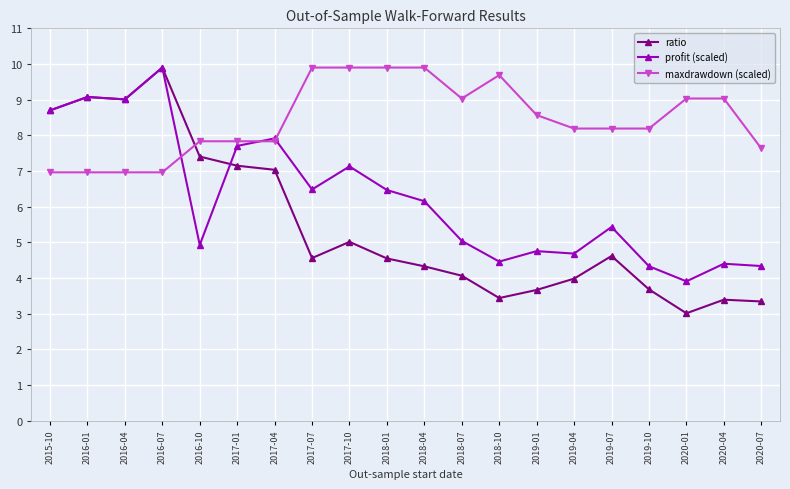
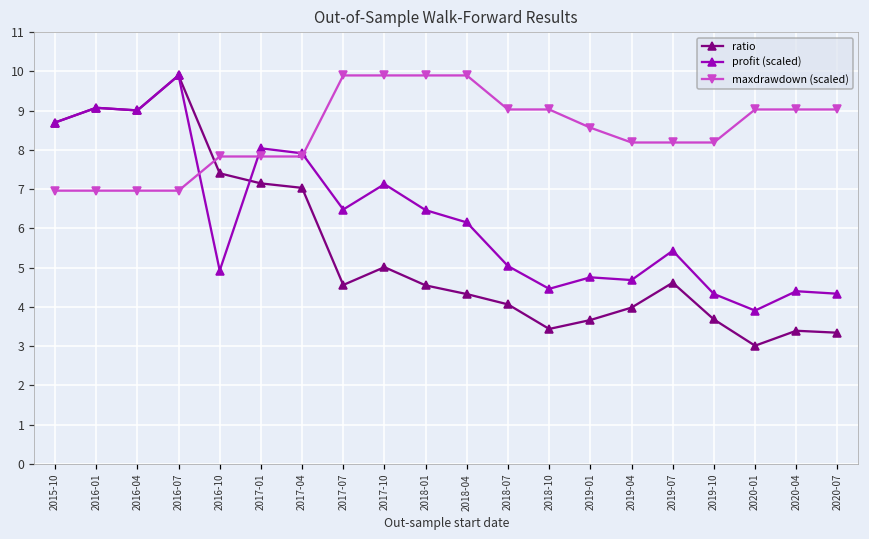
  {
    "ratio": {
      "2016-10": 7.4,
      "2017-01": 7.1,
      "2017-04": 7.0,
      "2017-07": 4.6,
      "2017-10": 5.0,
      "2018-01": 4.5,
      "2018-04": 4.3,
      "2018-07": 4.1,
      "2018-10": 3.4,
      "2019-01": 3.7,
      "2019-04": 4.0,
      "2019-07": 4.6,
      "2019-10": 3.7,
      "2020-01": 3.0,
      "2020-04": 3.4,
      "2020-07": 3.3
    },
    "profit (scaled)": {
      "2016-10": 4.9,
-     "2017-01": 7.7,
+     "2017-01": 8.0,
      "2017-04": 7.9,
      "2017-07": 6.5,
      "2017-10": 7.1,
      "2018-01": 6.5,
      "2018-04": 6.2,
      "2018-07": 5.0,
      "2018-10": 4.5,
      "2019-01": 4.8,
      "2019-04": 4.7,
      "2019-07": 5.4,
      "2019-10": 4.3,
      "2020-01": 3.9,
      "2020-04": 4.4,
      "2020-07": 4.3
    },
    "maxdrawdown (scaled)": {
      "2015-10": 7.0,
      "2016-01": 7.0,
      "2016-04": 7.0,
      "2016-07": 7.0,
      "2016-10": 7.8,
      "2017-01": 7.8,
      "2017-04": 7.8,
      "2017-07": 9.9,
      "2017-10": 9.9,
      "2018-01": 9.9,
      "2018-04": 9.9,
      "2018-07": 9.0,
-     "2018-10": 9.7,
+     "2018-10": 9.0,
      "2019-01": 8.6,
      "2019-04": 8.2,
      "2019-07": 8.2,
      "2019-10": 8.2,
      "2020-01": 9.0,
      "2020-04": 9.0,
-     "2020-07": 7.6
+     "2020-07": 9.0
    }
  }
